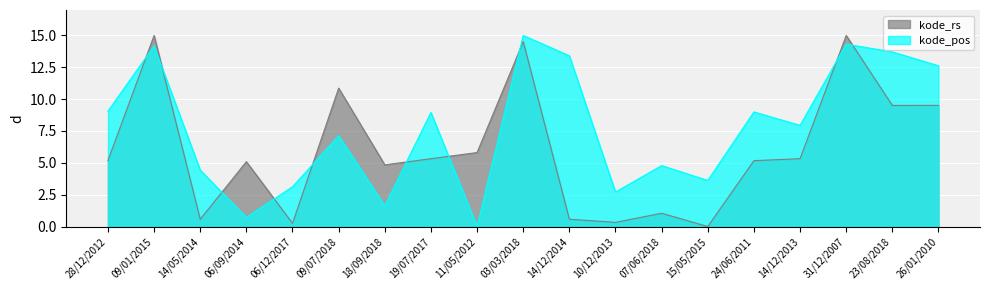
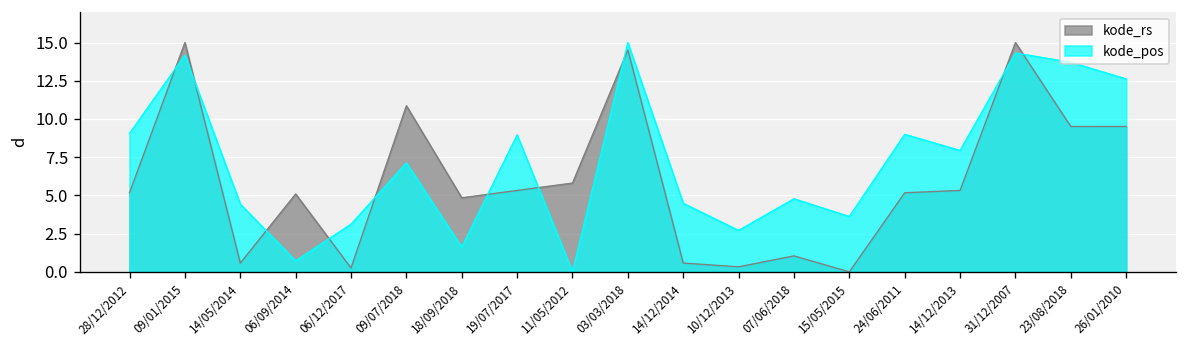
  {
    "kode_rs": {
      "28/12/2012": 5.2,
      "09/01/2015": 15.0,
      "14/05/2014": 0.6,
      "06/09/2014": 5.1,
      "06/12/2017": 0.3,
      "09/07/2018": 10.9,
      "18/09/2018": 4.8,
      "19/07/2017": 5.3,
      "11/05/2012": 5.8,
      "03/03/2018": 14.5,
      "14/12/2014": 0.6,
      "10/12/2013": 0.3,
      "07/06/2018": 1.0,
      "15/05/2015": 0.0,
      "24/06/2011": 5.2,
      "14/12/2013": 5.3,
      "31/12/2007": 15.0,
      "23/08/2018": 9.5,
      "26/01/2010": 9.5
    },
    "kode_pos": {
      "28/12/2012": 9.1,
      "09/01/2015": 14.2,
      "14/05/2014": 4.4,
      "06/09/2014": 0.7,
      "06/12/2017": 3.1,
      "09/07/2018": 7.1,
      "18/09/2018": 1.6,
      "19/07/2017": 9.0,
      "11/05/2012": 0.0,
      "03/03/2018": 15.0,
-     "14/12/2014": 13.4,
+     "14/12/2014": 4.5,
      "10/12/2013": 2.7,
      "07/06/2018": 4.8,
      "15/05/2015": 3.6,
      "24/06/2011": 9.0,
      "14/12/2013": 7.9,
      "31/12/2007": 14.3,
      "23/08/2018": 13.7,
      "26/01/2010": 12.6
    }
  }
